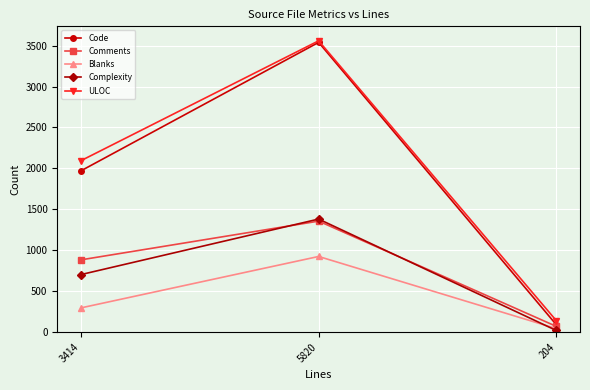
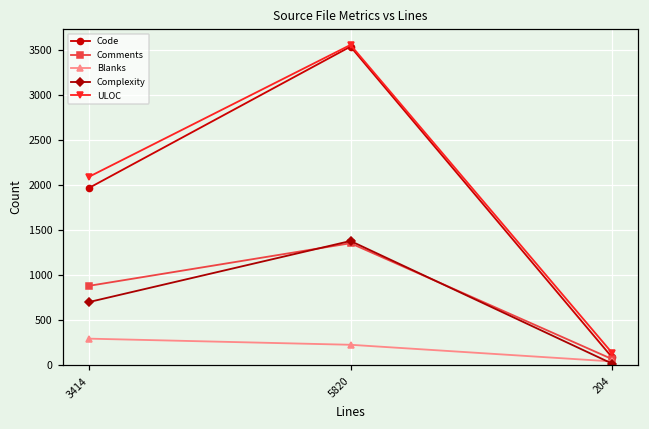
  {
    "Blanks": {
      "3414": 300,
-     "5820": 900
+     "5820": 200
    }
  }
